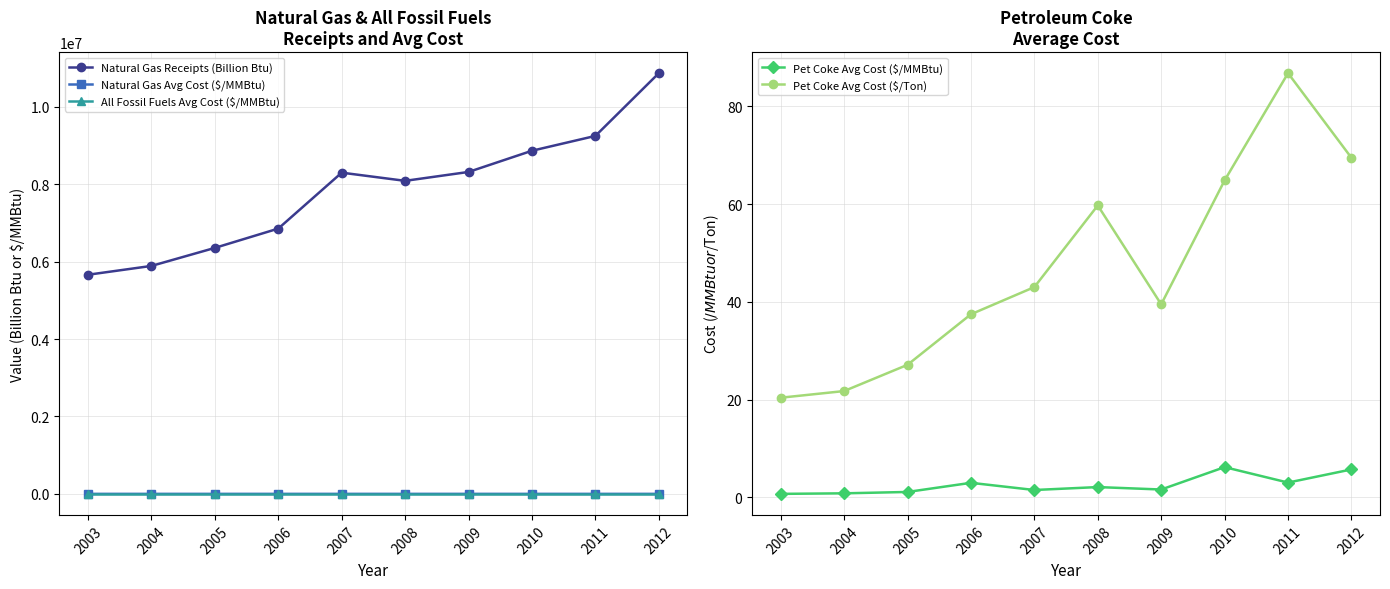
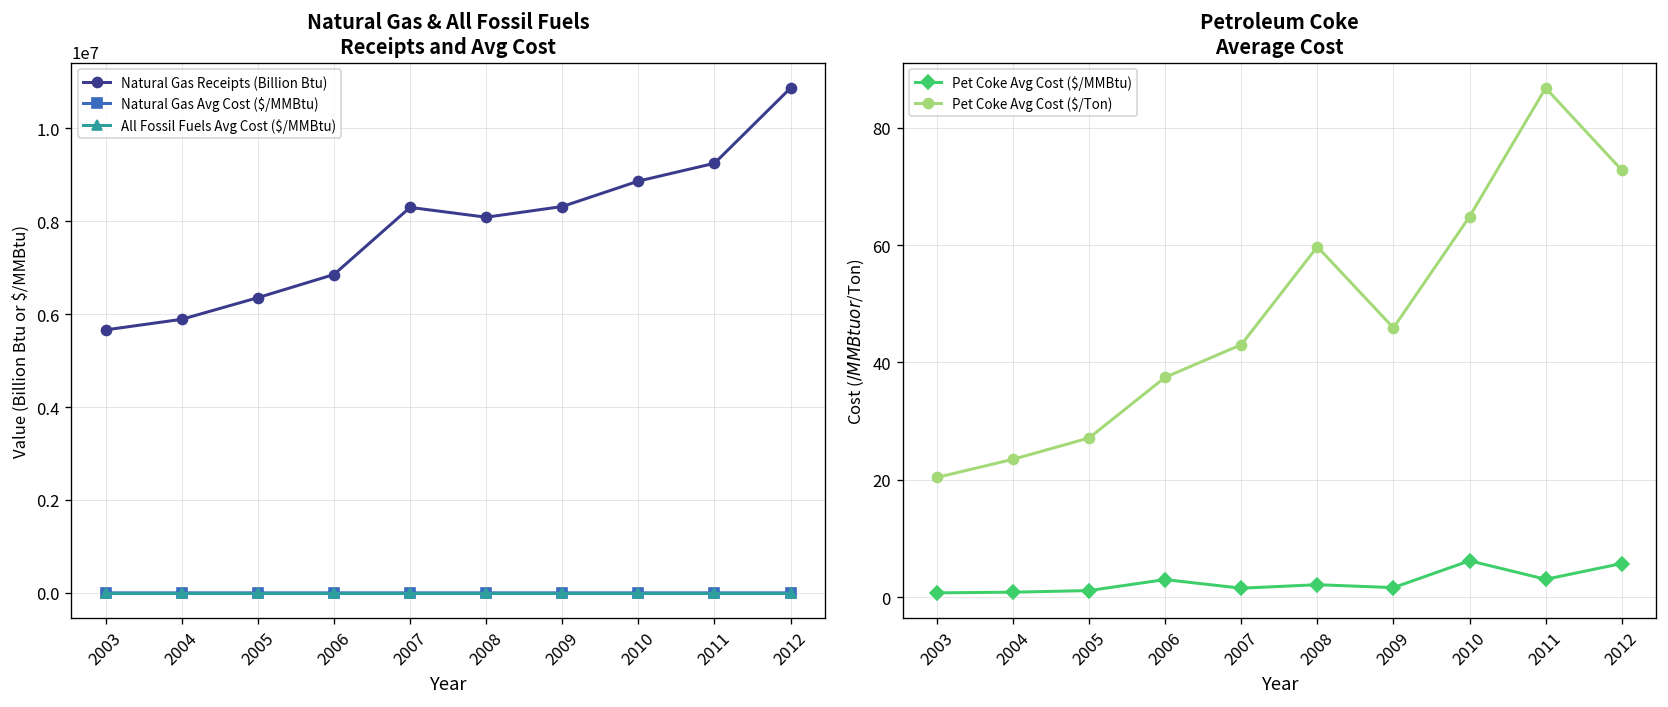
  {
    "Natural Gas & All Fossil Fuels Receipts and Avg Cost": {
      "Natural Gas Receipts (Billion Btu)": {
        "2003": 5700000,
        "2004": 5900000,
        "2005": 6400000,
        "2006": 6900000,
        "2007": 8300000,
        "2008": 8100000,
        "2009": 8300000,
        "2010": 8900000,
        "2011": 9300000,
        "2012": 10900000
      },
      "All Fossil Fuels Avg Cost ($/MMBtu)": {
        "2003": 0,
        "2004": 0,
        "2005": 0,
        "2006": 0,
        "2007": 0,
        "2008": 0,
        "2009": 0,
        "2010": 0,
        "2011": 0,
        "2012": 0
      }
    },
    "Petroleum Coke Average Cost": {
      "Pet Coke Avg Cost ($/MMBtu)": {
        "2003": 1,
        "2004": 1,
        "2005": 1,
        "2006": 3,
        "2007": 2,
        "2008": 2,
        "2009": 2,
        "2010": 6,
        "2011": 3,
        "2012": 6
      },
      "Pet Coke Avg Cost ($/Ton)": {
        "2003": 20,
-       "2004": 22,
+       "2004": 23,
        "2005": 27,
        "2006": 37,
        "2007": 43,
        "2008": 60,
-       "2009": 39,
+       "2009": 46,
        "2010": 65,
        "2011": 87,
-       "2012": 69
+       "2012": 73
      }
    }
  }
